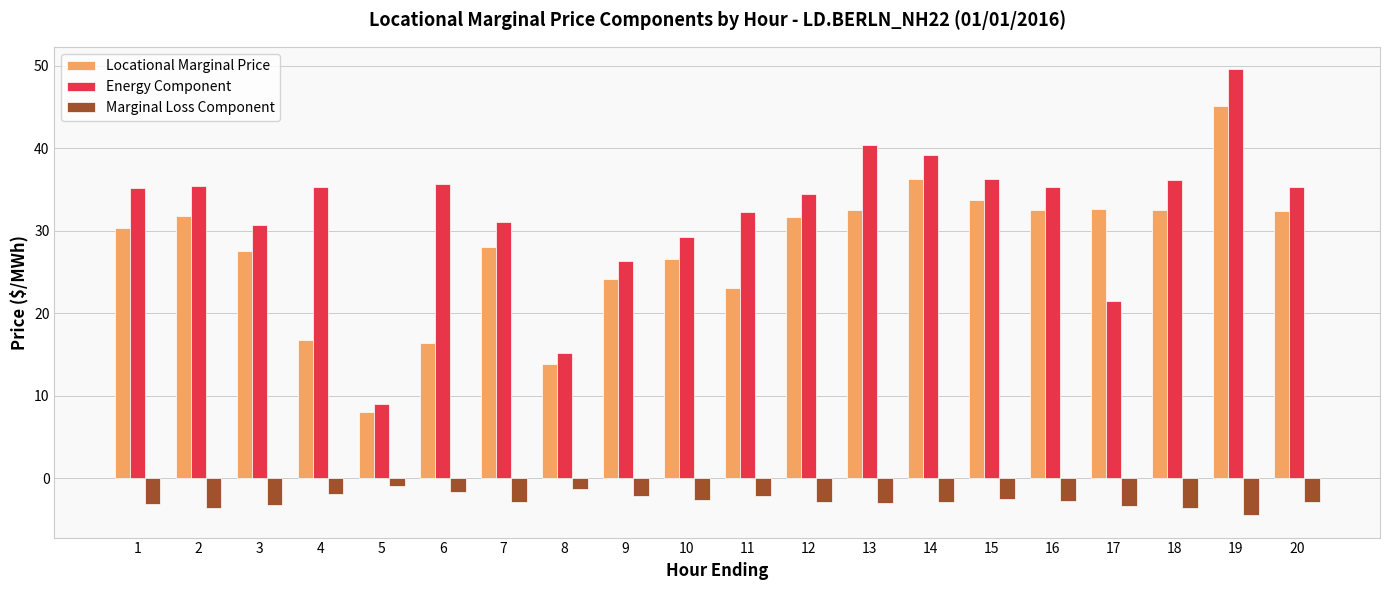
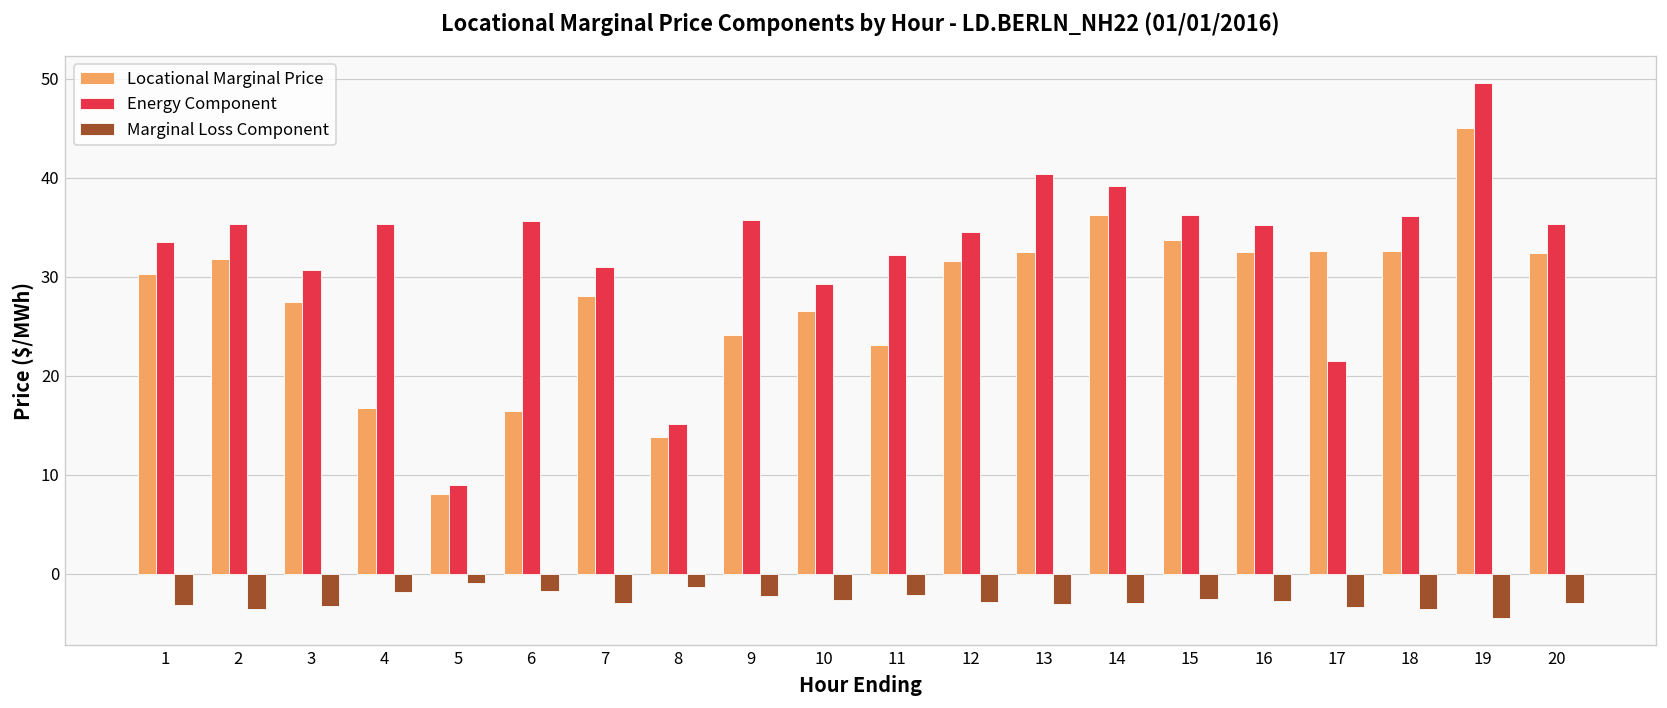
  {
    "Locational Marginal Price": {
      "1": 30,
      "2": 32,
      "3": 27,
      "4": 17,
      "5": 8,
      "6": 16,
      "7": 28,
      "8": 14,
      "9": 24,
      "10": 27,
      "11": 23,
      "12": 32,
      "13": 33,
      "14": 36,
      "15": 34,
      "16": 32,
      "17": 33,
      "18": 33,
      "19": 45,
      "20": 32
    },
    "Energy Component": {
-     "1": 35,
+     "1": 34,
      "2": 35,
      "3": 31,
      "4": 35,
      "5": 9,
      "6": 36,
      "7": 31,
      "8": 15,
-     "9": 26,
+     "9": 36,
      "10": 29,
      "11": 32,
      "12": 35,
      "13": 40,
      "14": 39,
      "15": 36,
      "16": 35,
      "17": 22,
      "18": 36,
      "19": 50,
      "20": 35
    },
    "Marginal Loss Component": {
      "1": -3,
      "2": -4,
      "3": -3,
      "4": -2,
      "5": -1,
      "6": -2,
      "7": -3,
      "8": -1,
      "9": -2,
      "10": -3,
      "11": -2,
      "12": -3,
      "13": -3,
      "14": -3,
      "15": -3,
      "16": -3,
      "17": -3,
      "18": -4,
      "19": -5,
      "20": -3
    }
  }
